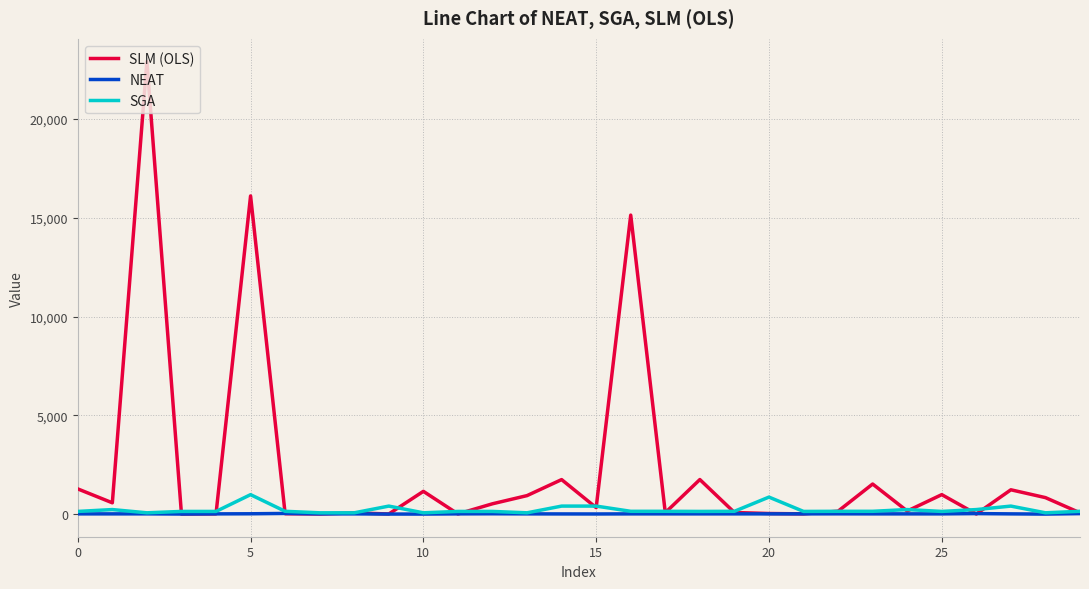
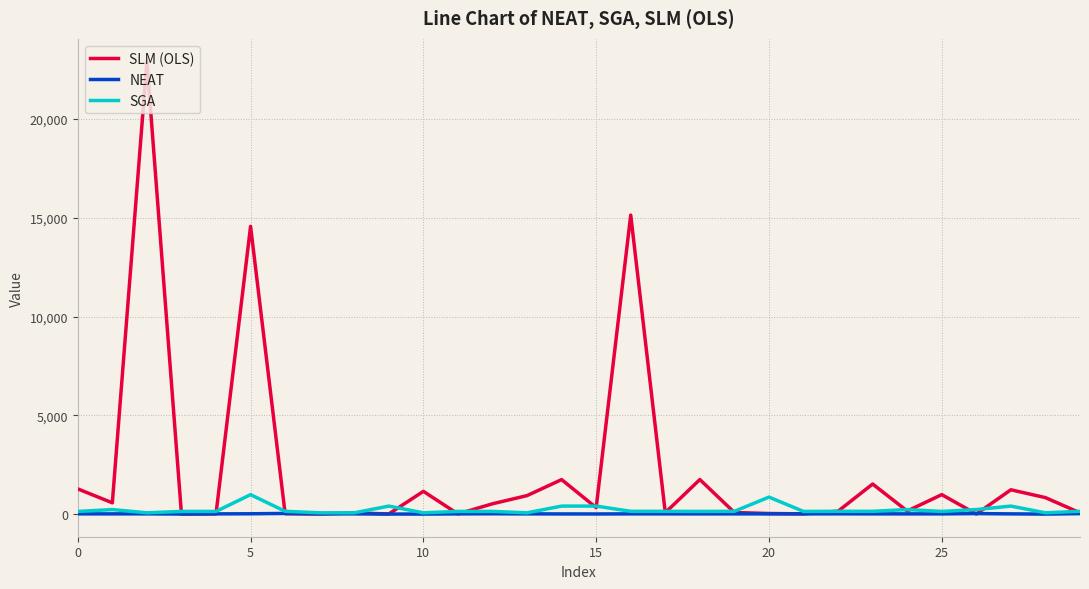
  {
    "SLM (OLS)": {
      "0": "1,300",
-     "5": "16,100",
+     "5": "14,600",
      "10": "1,200",
      "25": "1,000"
    },
    "NEAT": {
      "5": "0",
      "15": "0"
    },
    "SGA": {
      "5": "1,000",
      "20": "900"
    }
  }
